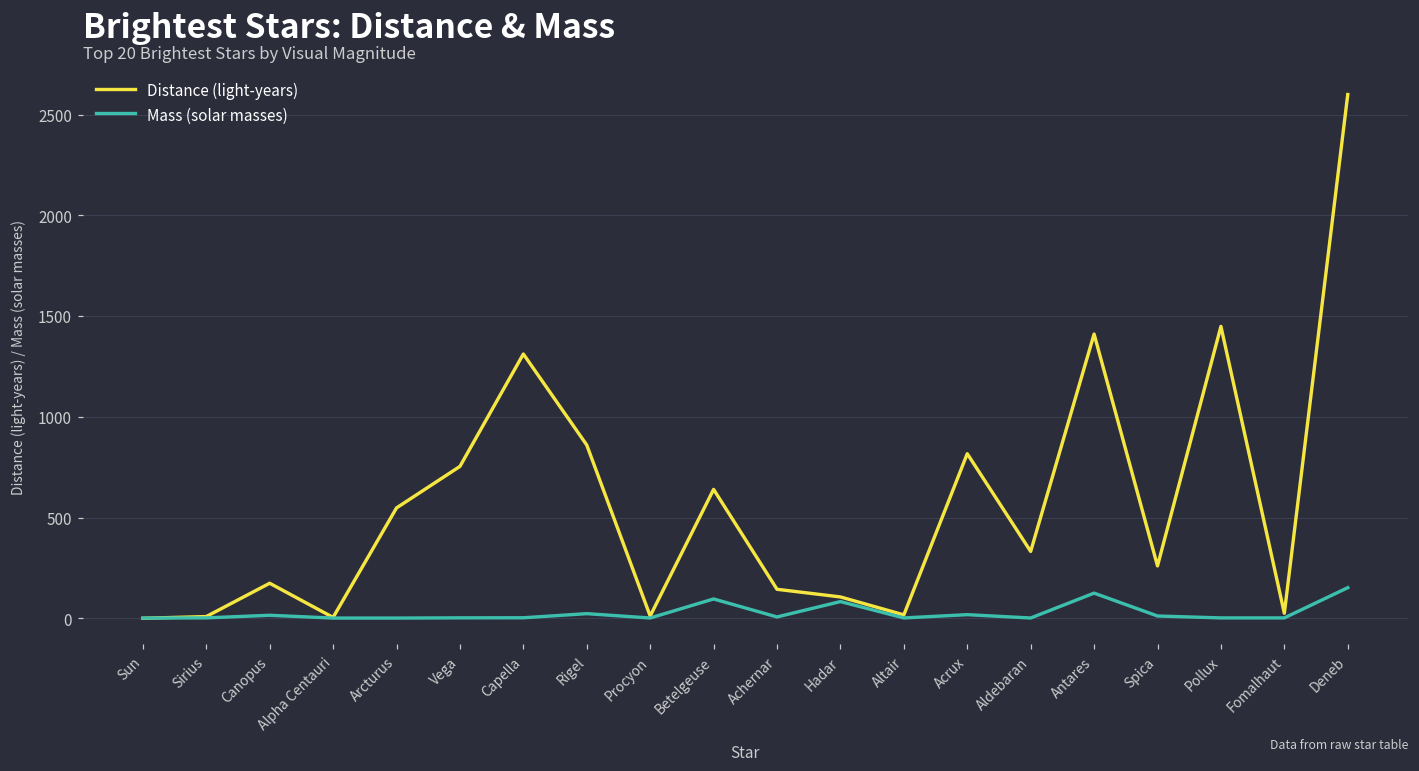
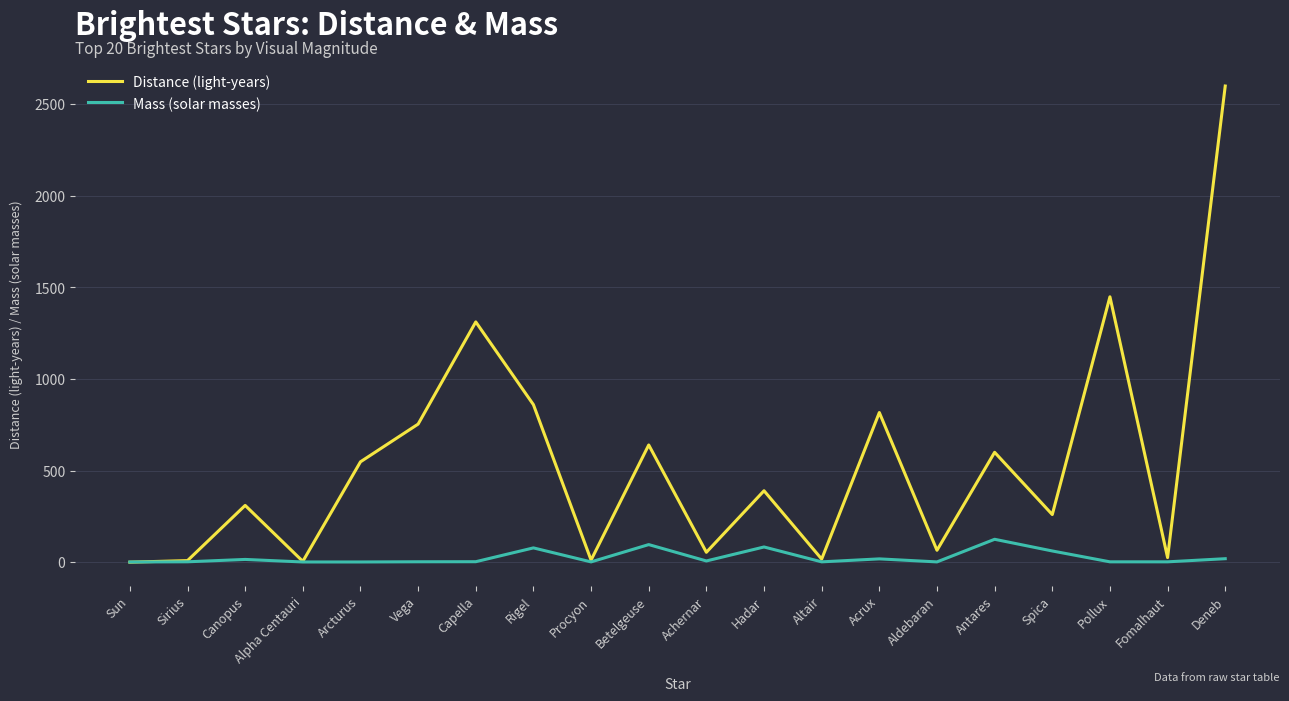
  {
    "Distance (light-years)": {
-     "Canopus": 170,
+     "Canopus": 310,
      "Arcturus": 550,
      "Vega": 750,
      "Capella": 1310,
      "Rigel": 860,
      "Betelgeuse": 640,
-     "Achernar": 140,
-     "Hadar": 110,
+     "Achernar": 50,
+     "Hadar": 390,
      "Altair": 20,
      "Acrux": 820,
-     "Aldebaran": 330,
-     "Antares": 1410,
+     "Aldebaran": 70,
+     "Antares": 600,
      "Spica": 260,
      "Pollux": 1450,
      "Fomalhaut": 30,
      "Deneb": 2600
    },
    "Mass (solar masses)": {
      "Canopus": 20,
      "Arcturus": 0,
      "Vega": 0,
      "Capella": 0,
-     "Rigel": 20,
+     "Rigel": 80,
      "Betelgeuse": 100,
      "Achernar": 10,
      "Hadar": 80,
      "Altair": 0,
      "Acrux": 20,
      "Aldebaran": 0,
      "Antares": 130,
-     "Spica": 10,
+     "Spica": 60,
      "Pollux": 0,
      "Fomalhaut": 0,
-     "Deneb": 150
+     "Deneb": 20
    }
  }
